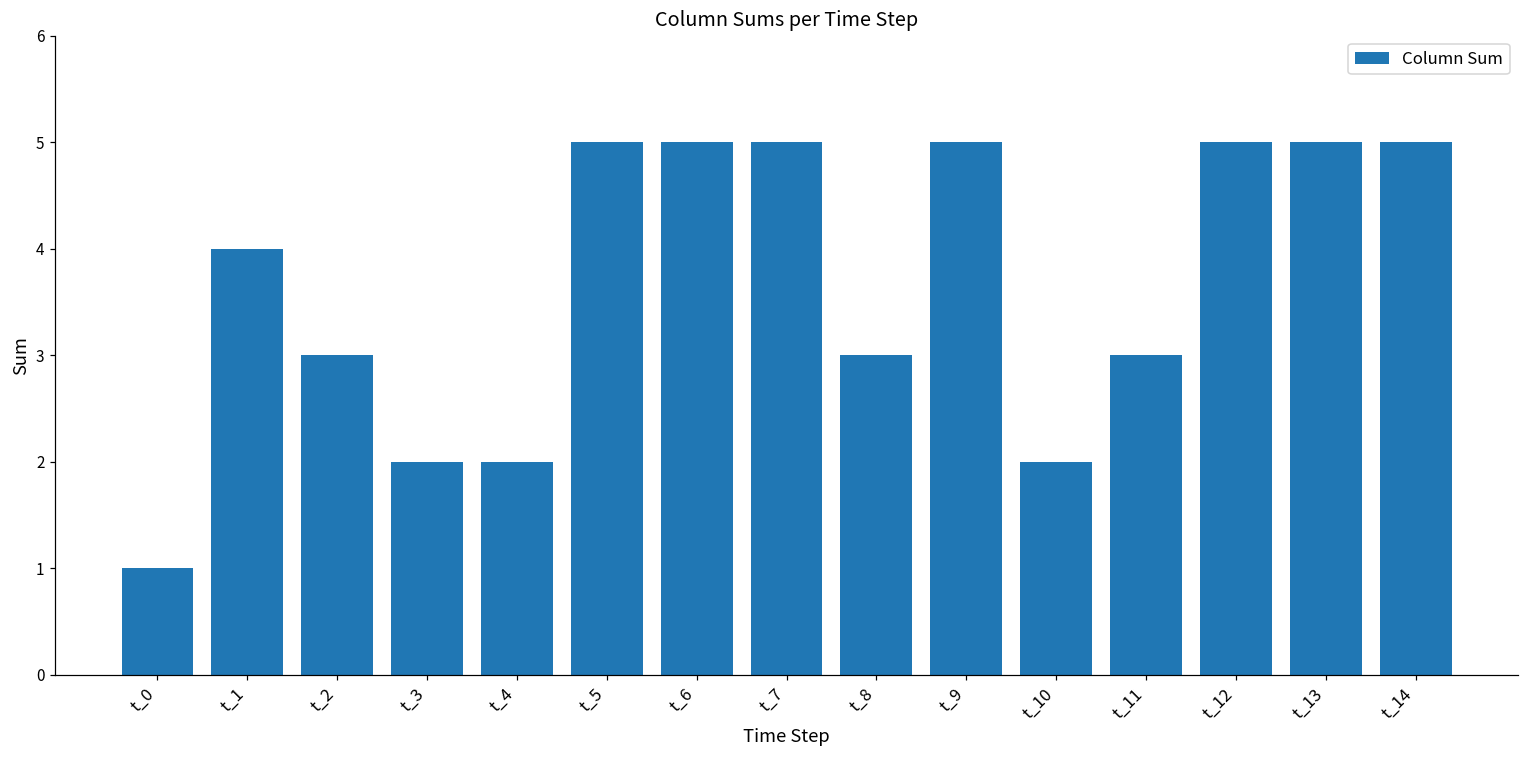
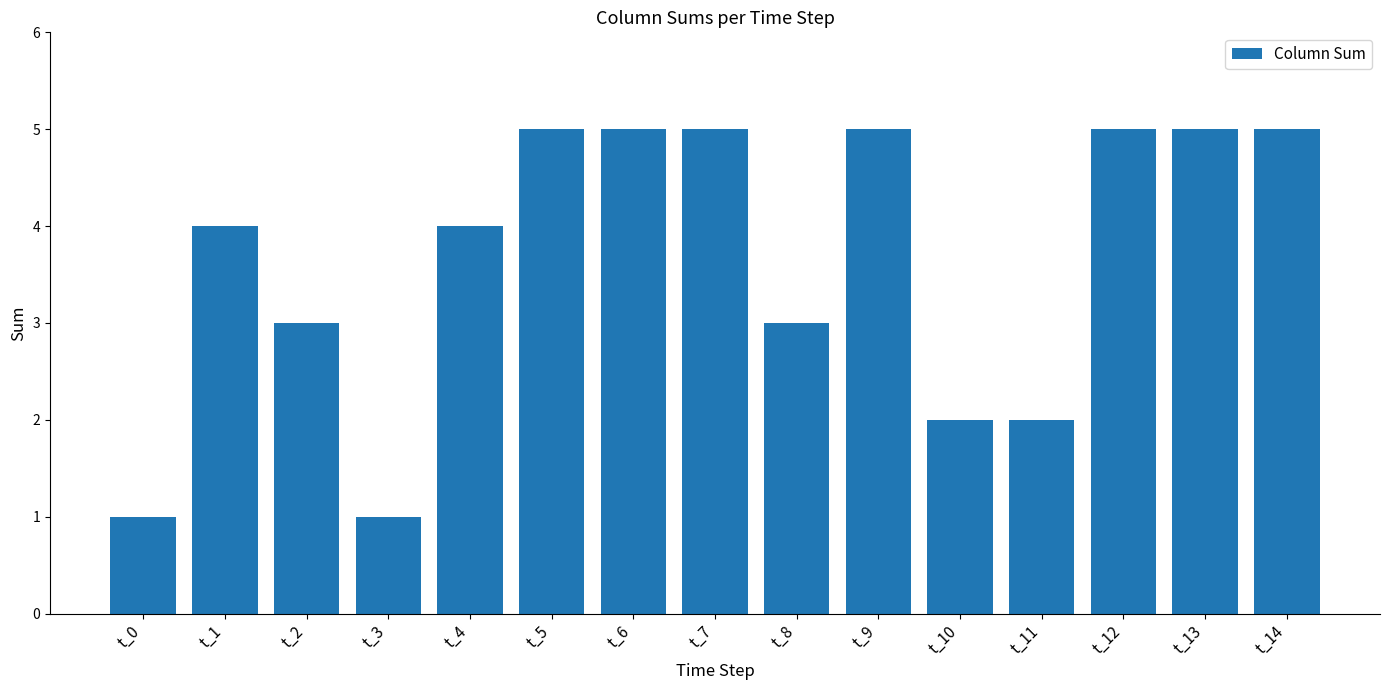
  {
    "t_0": 1,
    "t_1": 4,
    "t_2": 3,
-   "t_3": 2,
-   "t_4": 2,
+   "t_3": 1,
+   "t_4": 4,
    "t_5": 5,
    "t_6": 5,
    "t_7": 5,
    "t_8": 3,
    "t_9": 5,
    "t_10": 2,
-   "t_11": 3,
+   "t_11": 2,
    "t_12": 5,
    "t_13": 5,
    "t_14": 5
  }
